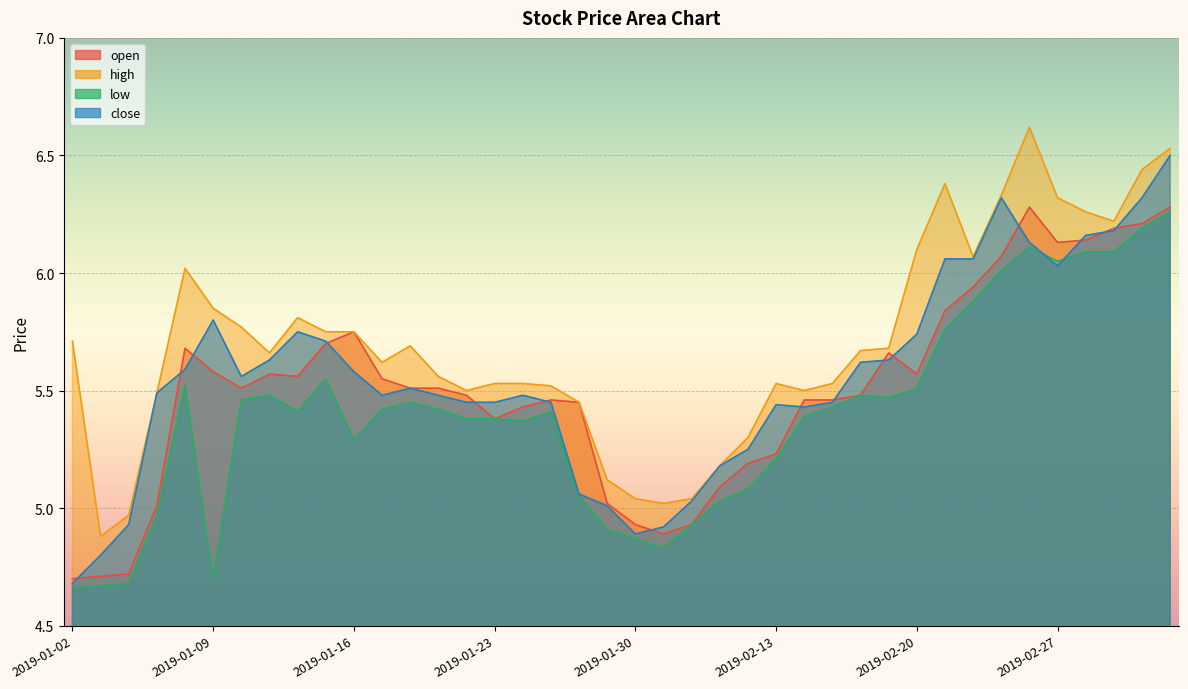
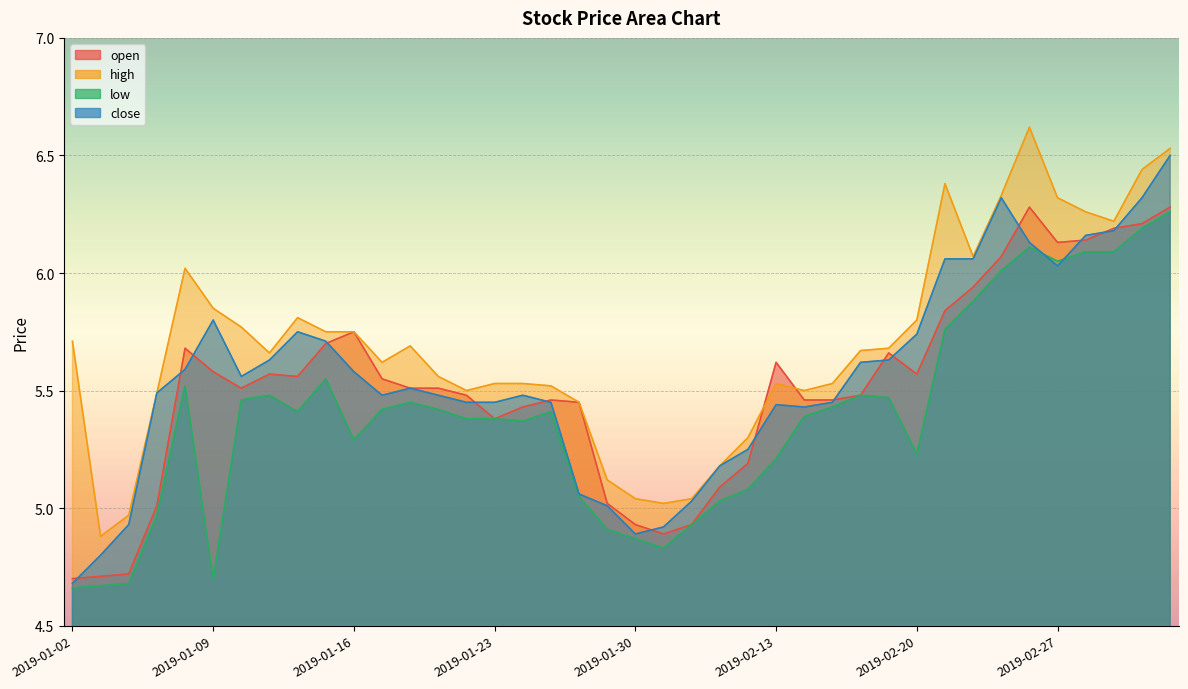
  {
    "open": {
      "2019-01-02": 4.70,
      "2019-01-09": 5.58,
      "2019-01-30": 4.93,
-     "2019-02-13": 5.23,
+     "2019-02-13": 5.62,
      "2019-02-20": 5.57,
      "2019-02-27": 6.13
    },
    "high": {
      "2019-01-02": 5.7,
      "2019-01-09": 5.85,
      "2019-01-23": 5.53,
      "2019-01-30": 5.04,
      "2019-02-13": 5.53,
-     "2019-02-20": 6.1,
+     "2019-02-20": 5.8,
      "2019-02-27": 6.32
    },
    "low": {
      "2019-01-02": 4.66,
      "2019-01-09": 4.70,
      "2019-01-16": 5.29,
      "2019-01-30": 4.87,
      "2019-02-13": 5.21,
-     "2019-02-20": 5.51,
+     "2019-02-20": 5.23,
      "2019-02-27": 6.05
    },
    "close": {
      "2019-01-02": 4.68,
      "2019-01-09": 5.80,
      "2019-01-16": 5.58,
      "2019-01-23": 5.45,
      "2019-01-30": 4.89,
      "2019-02-13": 5.44,
      "2019-02-20": 5.74,
      "2019-02-27": 6.03
    }
  }
